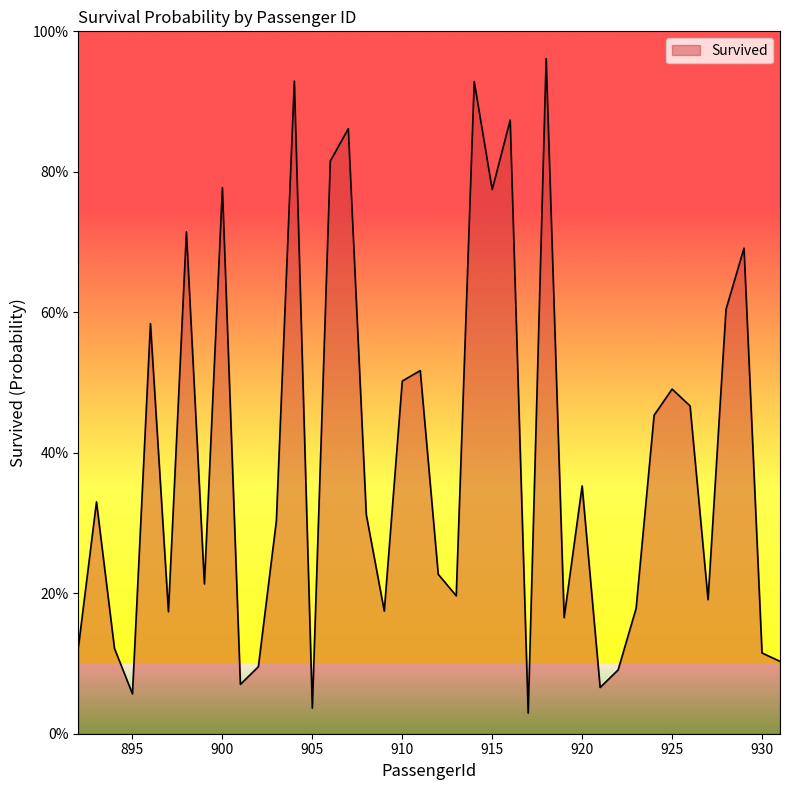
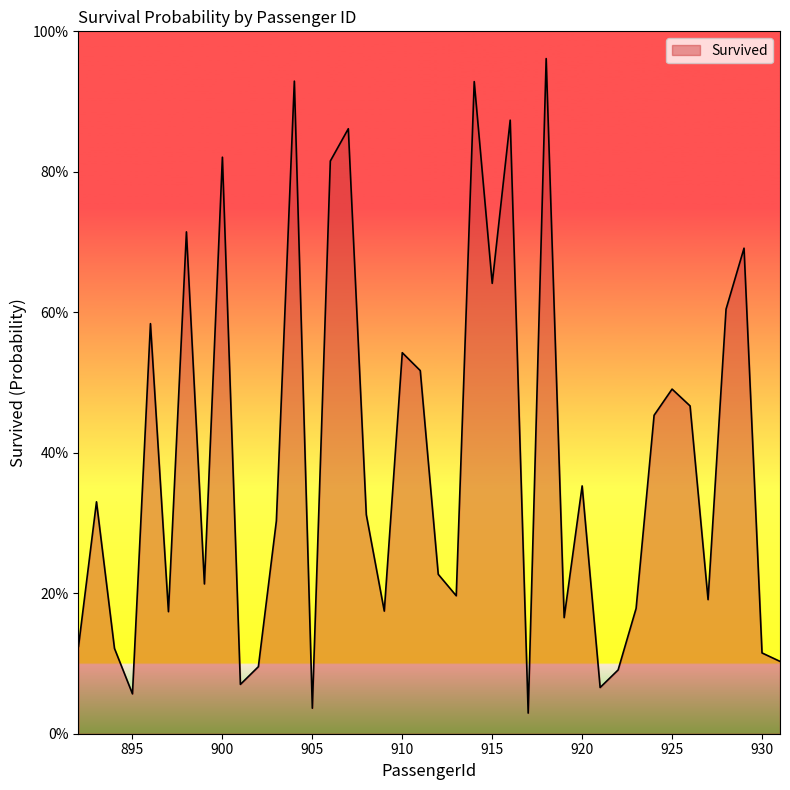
  {
    "895": "6%",
-   "900": "78%",
+   "900": "82%",
    "905": "4%",
-   "910": "50%",
-   "915": "77%",
+   "910": "54%",
+   "915": "64%",
    "920": "35%",
    "925": "49%",
    "930": "12%"
  }
